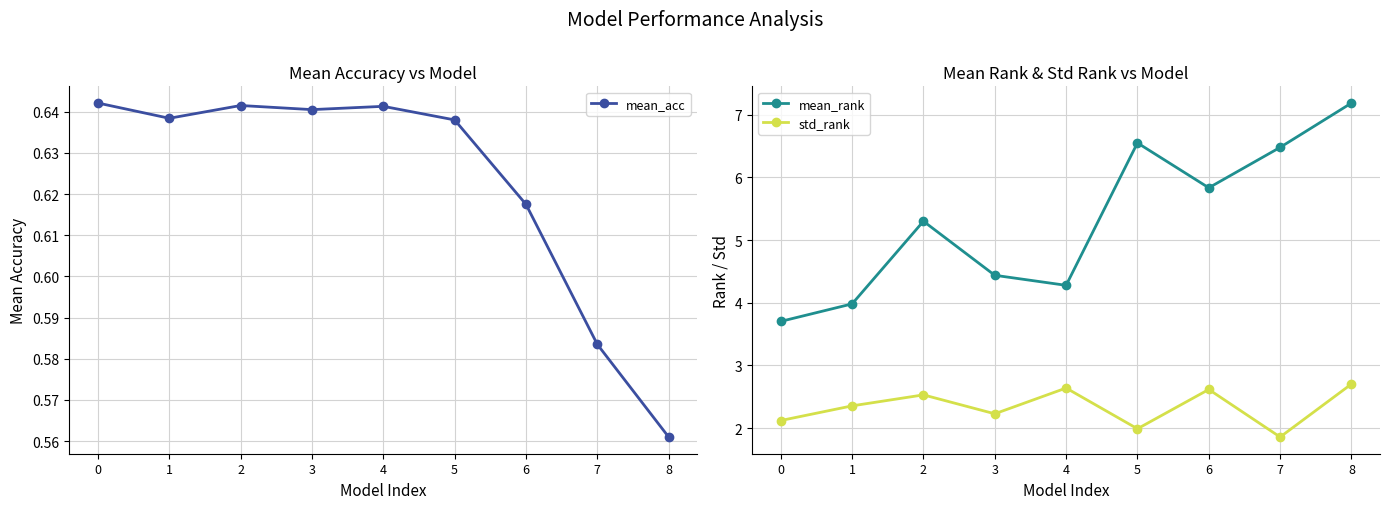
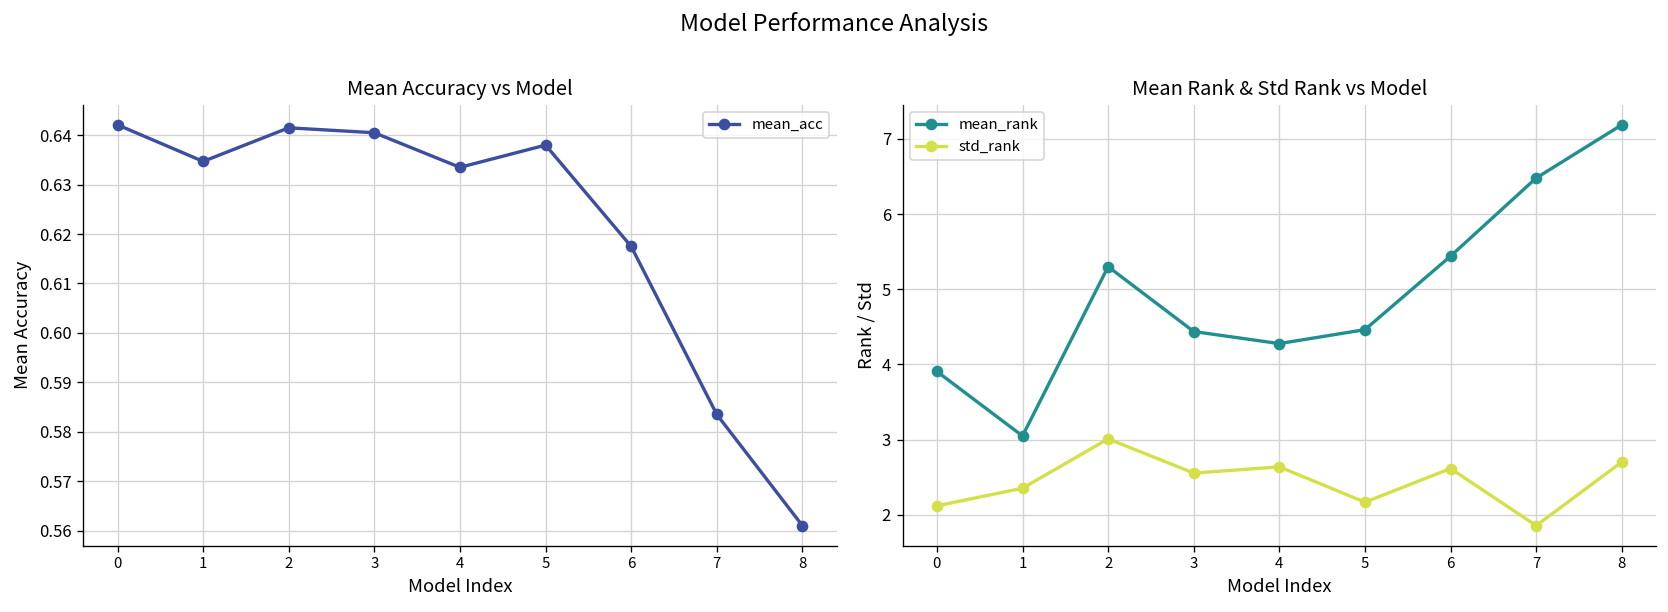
  {
    "Mean Accuracy vs Model": {
      "0": 0.642,
-     "1": 0.638,
+     "1": 0.635,
      "2": 0.642,
      "3": 0.641,
-     "4": 0.641,
+     "4": 0.634,
      "5": 0.638,
      "6": 0.618,
      "7": 0.584,
      "8": 0.561
    },
    "Mean Rank & Std Rank vs Model": {
      "mean_rank": {
-       "0": 3.7,
-       "1": 4.0,
+       "0": 3.9,
+       "1": 3.1,
        "2": 5.3,
        "3": 4.4,
        "4": 4.3,
-       "5": 6.5,
-       "6": 5.8,
+       "5": 4.5,
+       "6": 5.4,
        "7": 6.5,
        "8": 7.2
      },
      "std_rank": {
        "0": 2.1,
        "1": 2.4,
-       "2": 2.5,
-       "3": 2.2,
+       "2": 3.0,
+       "3": 2.6,
        "4": 2.6,
-       "5": 2.0,
+       "5": 2.2,
        "6": 2.6,
        "7": 1.9,
        "8": 2.7
      }
    }
  }
